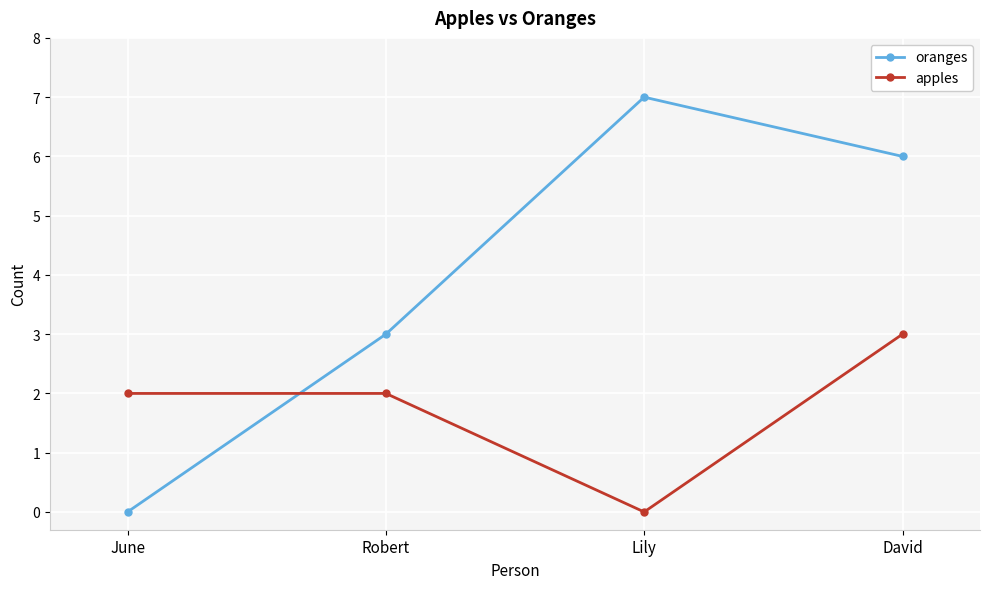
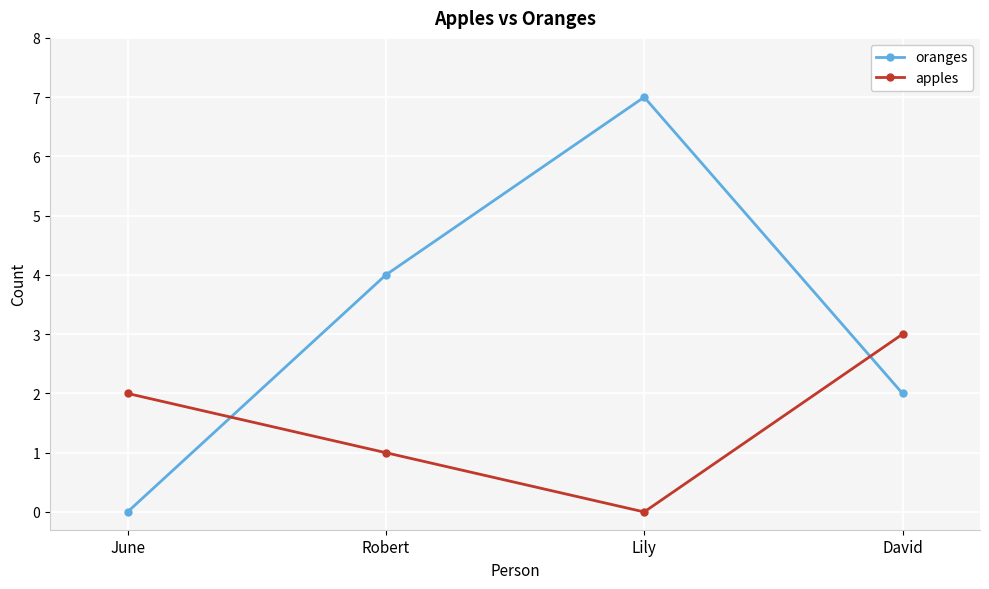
  {
    "oranges": {
      "June": 0,
-     "Robert": 3,
+     "Robert": 4,
      "Lily": 7,
-     "David": 6
+     "David": 2
    },
    "apples": {
      "June": 2,
-     "Robert": 2,
+     "Robert": 1,
      "Lily": 0,
      "David": 3
    }
  }
